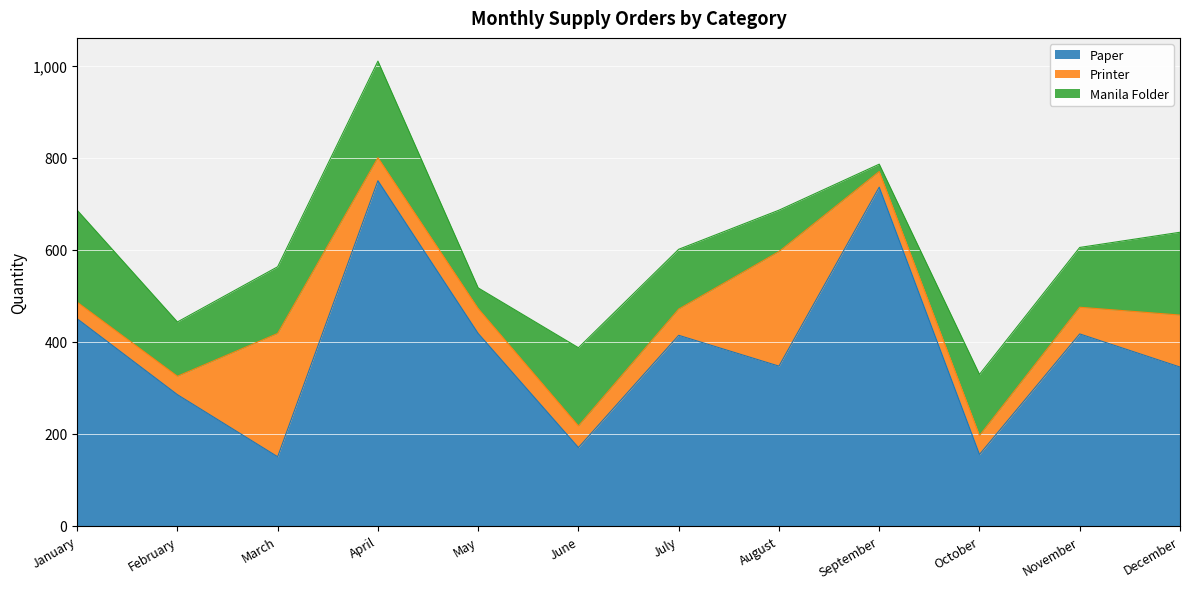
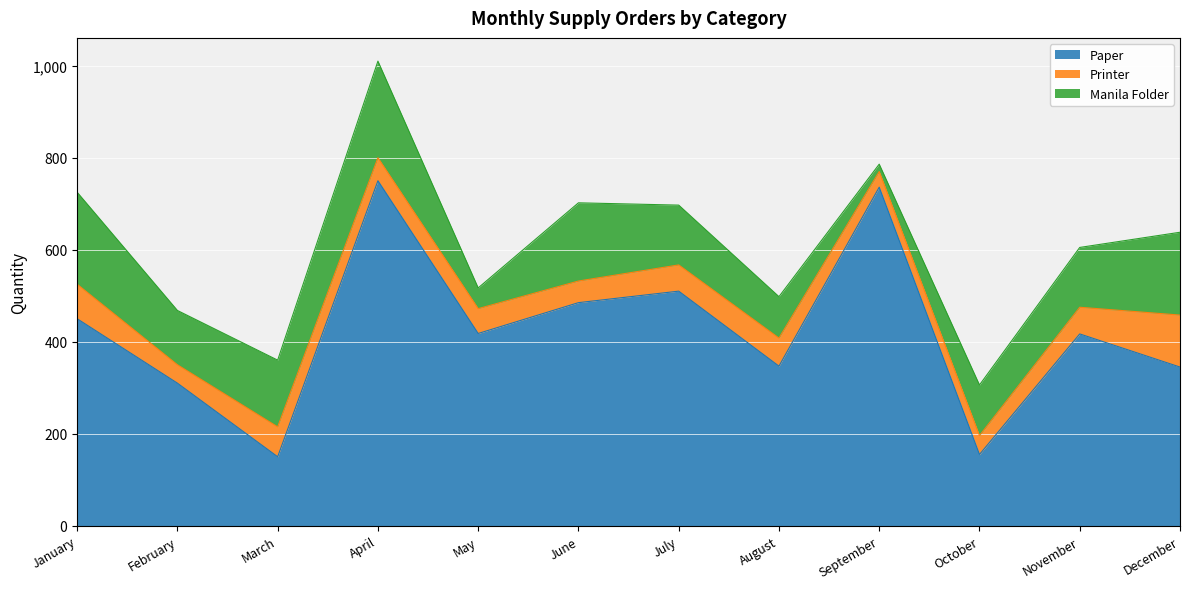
  {
    "Paper": {
      "January": 450,
-     "February": 290,
+     "February": 310,
      "March": 150,
      "April": 750,
      "May": 420,
-     "June": 170,
-     "July": 410,
+     "June": 490,
+     "July": 510,
      "August": 350,
      "September": 740,
      "October": 160,
      "November": 420,
      "December": 350
    },
    "Printer": {
-     "January": 40,
+     "January": 80,
      "February": 40,
-     "March": 270,
+     "March": 70,
      "April": 50,
      "May": 50,
      "June": 50,
      "July": 60,
-     "August": 250,
+     "August": 60,
      "September": 30,
      "October": 40,
      "November": 60,
      "December": 110
    },
    "Manila Folder": {
      "January": 200,
      "February": 120,
      "March": 150,
      "April": 210,
      "May": 50,
      "June": 170,
      "July": 130,
      "August": 90,
      "September": 20,
-     "October": 130,
+     "October": 110,
      "November": 130,
      "December": 180
    }
  }
